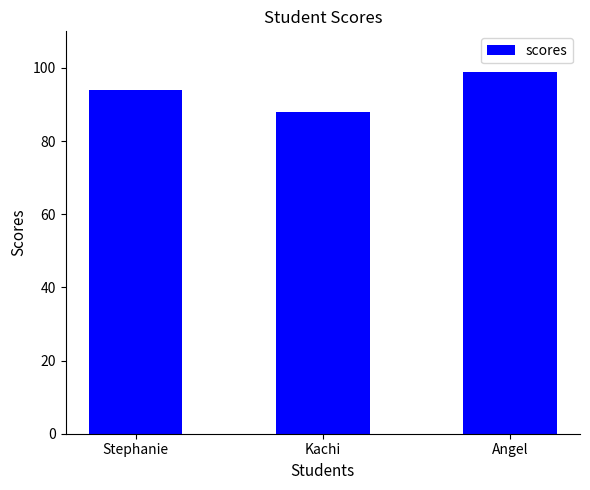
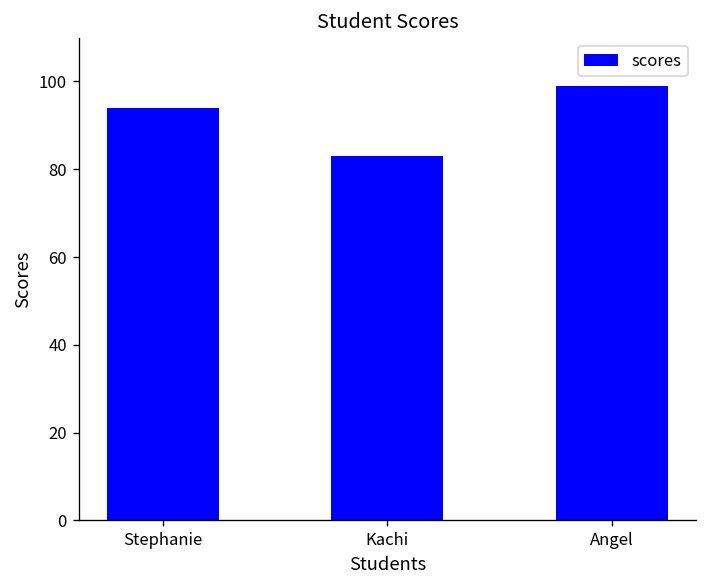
  {
    "Stephanie": 94,
-   "Kachi": 88,
+   "Kachi": 83,
    "Angel": 99
  }
